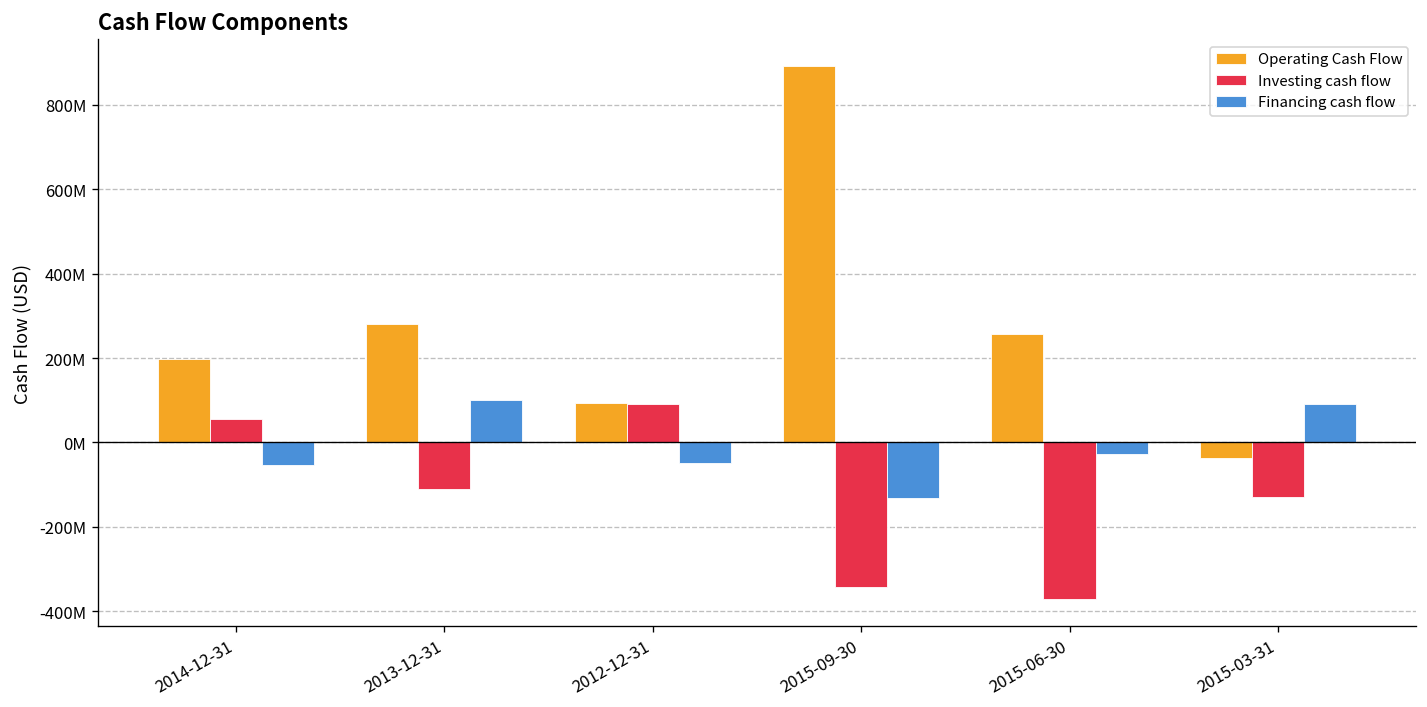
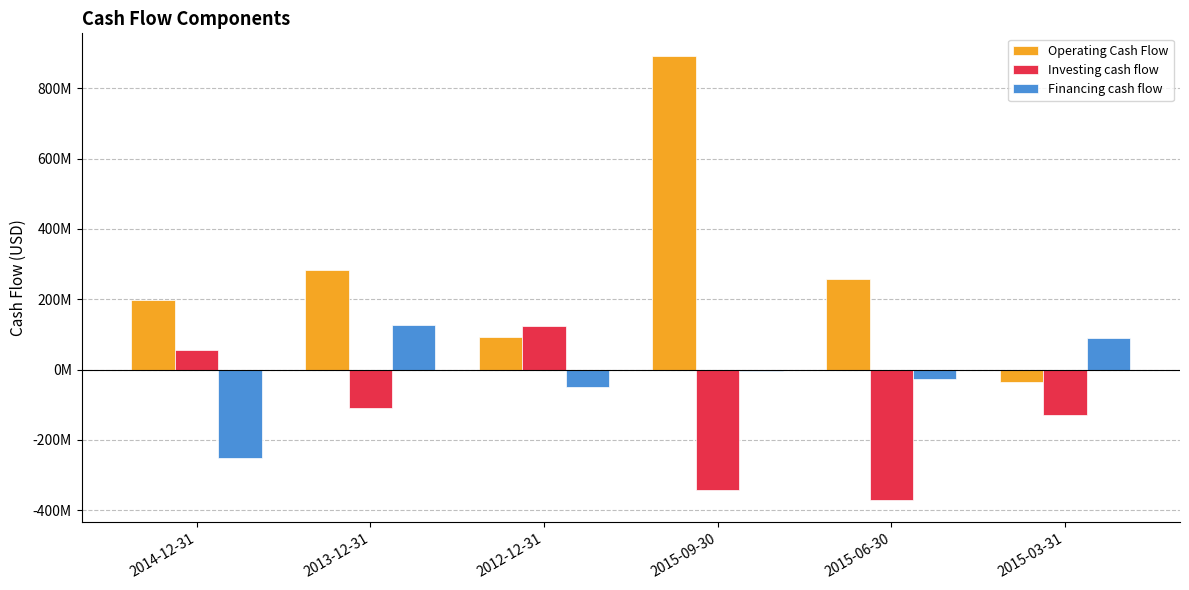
  {
    "Operating Cash Flow": {
      "2014-12-31": 200000000,
      "2013-12-31": 280000000,
      "2012-12-31": 90000000,
      "2015-09-30": 890000000,
      "2015-06-30": 260000000,
      "2015-03-31": -40000000
    },
    "Investing cash flow": {
      "2014-12-31": 60000000,
      "2013-12-31": -110000000,
-     "2012-12-31": 90000000,
+     "2012-12-31": 120000000,
      "2015-09-30": -340000000,
      "2015-06-30": -370000000,
      "2015-03-31": -130000000
    },
    "Financing cash flow": {
-     "2014-12-31": -50000000,
-     "2013-12-31": 100000000,
+     "2014-12-31": -250000000,
+     "2013-12-31": 130000000,
      "2012-12-31": -50000000,
-     "2015-09-30": -130000000,
+     "2015-09-30": 0,
      "2015-06-30": -30000000,
      "2015-03-31": 90000000
    }
  }
